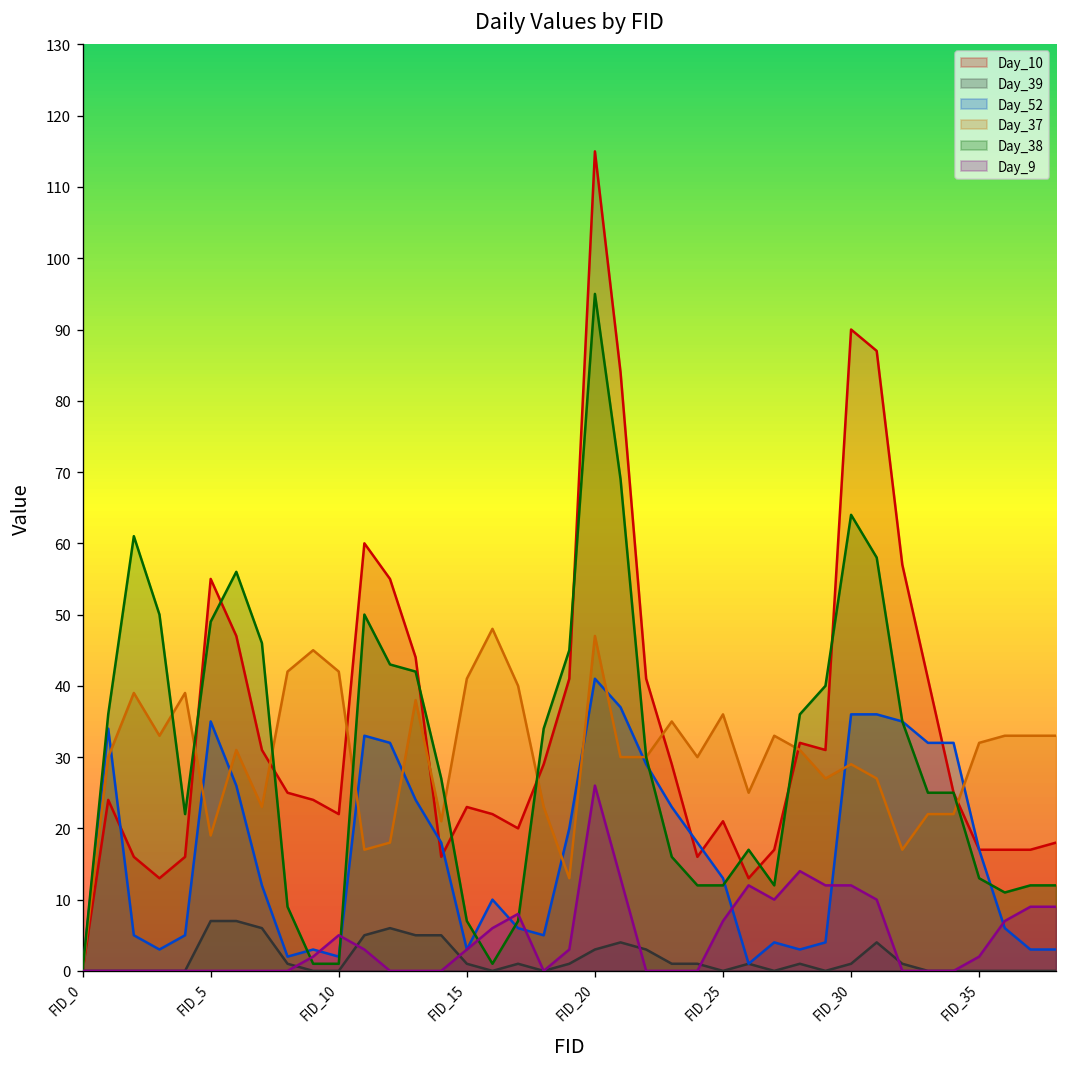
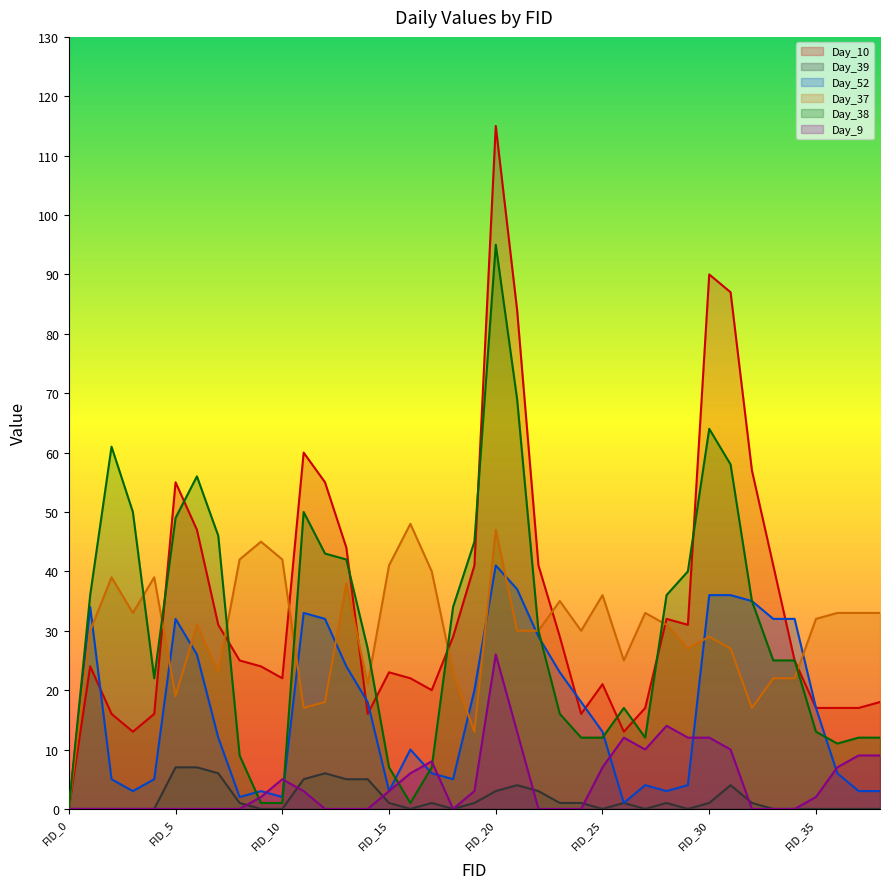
  {
    "Day_52": {
-     "FID_5": 35,
+     "FID_5": 32,
      "FID_10": 2,
      "FID_20": 41,
      "FID_25": 13,
      "FID_30": 36
    }
  }
